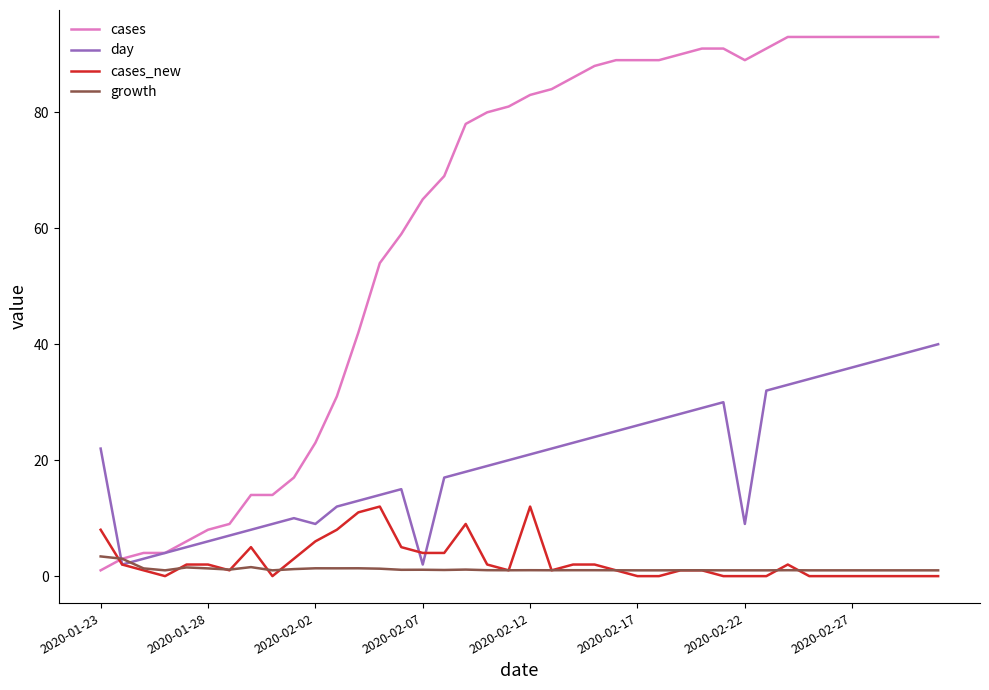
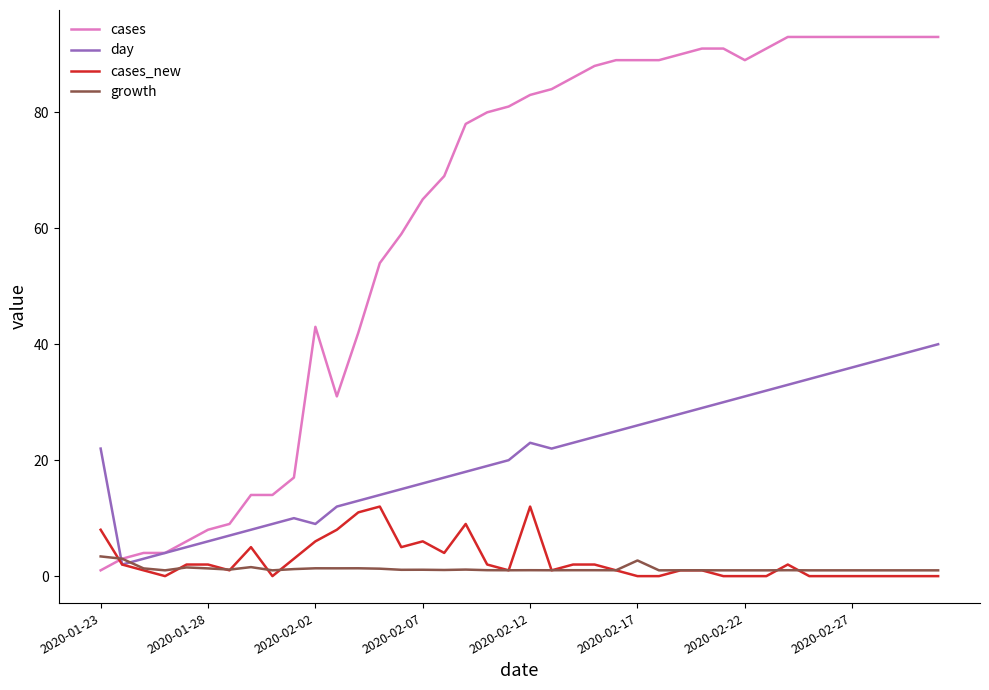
  {
    "cases": {
      "2020-01-23": 1,
      "2020-01-28": 8,
-     "2020-02-02": 23,
+     "2020-02-02": 43,
      "2020-02-07": 65,
      "2020-02-12": 83,
      "2020-02-17": 89,
      "2020-02-22": 89,
      "2020-02-27": 93
    },
    "day": {
      "2020-01-23": 22,
      "2020-01-28": 6,
      "2020-02-02": 9,
-     "2020-02-07": 2,
-     "2020-02-12": 21,
+     "2020-02-07": 16,
+     "2020-02-12": 23,
      "2020-02-17": 26,
-     "2020-02-22": 9,
+     "2020-02-22": 31,
      "2020-02-27": 36
    },
    "cases_new": {
      "2020-01-23": 8,
      "2020-01-28": 2,
      "2020-02-02": 6,
-     "2020-02-07": 4,
+     "2020-02-07": 6,
      "2020-02-12": 12,
      "2020-02-17": 0,
      "2020-02-22": 0,
      "2020-02-27": 0
    },
    "growth": {
      "2020-01-23": 3,
      "2020-01-28": 1,
      "2020-02-02": 1,
      "2020-02-07": 1,
      "2020-02-12": 1,
-     "2020-02-17": 1,
+     "2020-02-17": 3,
      "2020-02-22": 1,
      "2020-02-27": 1
    }
  }
